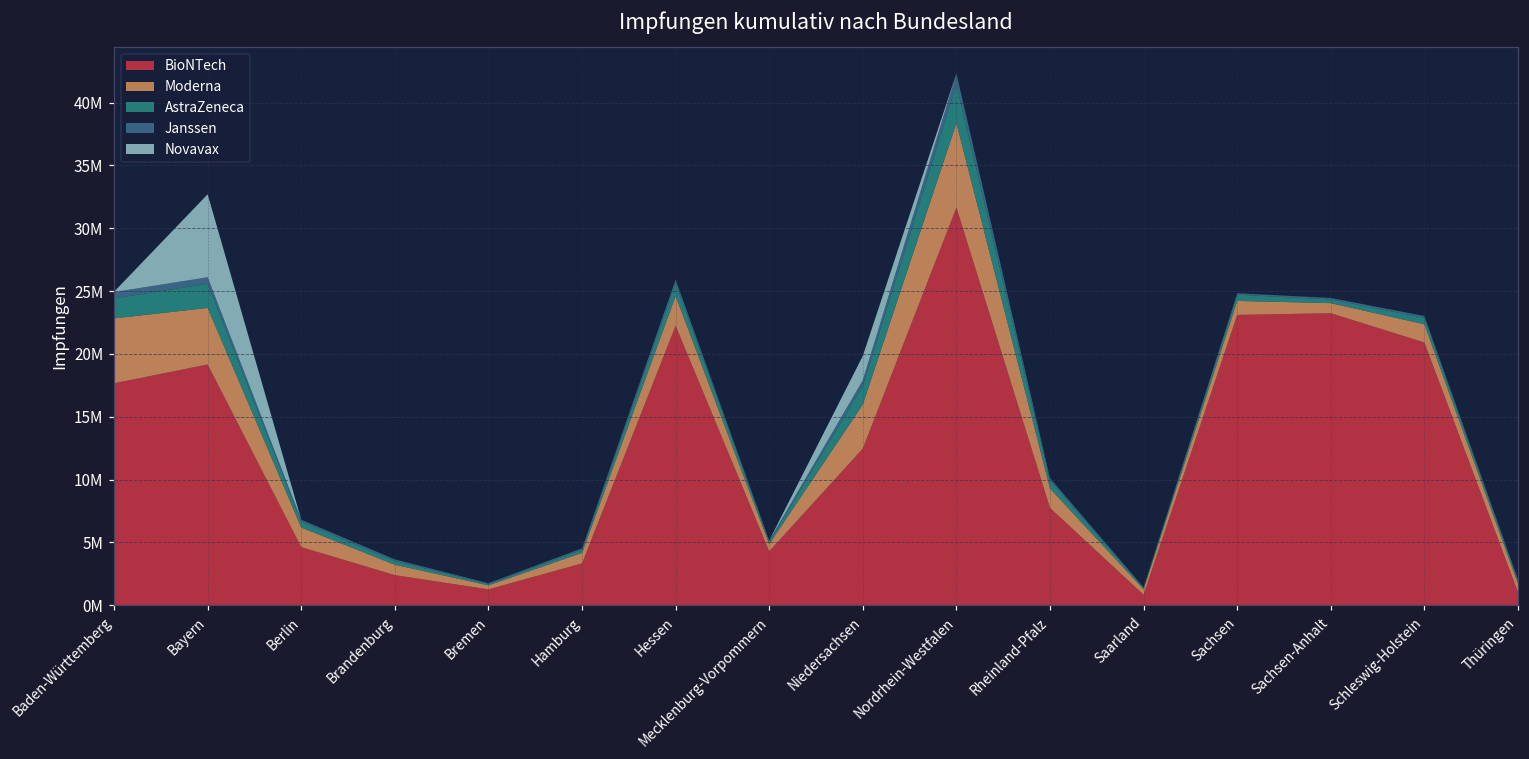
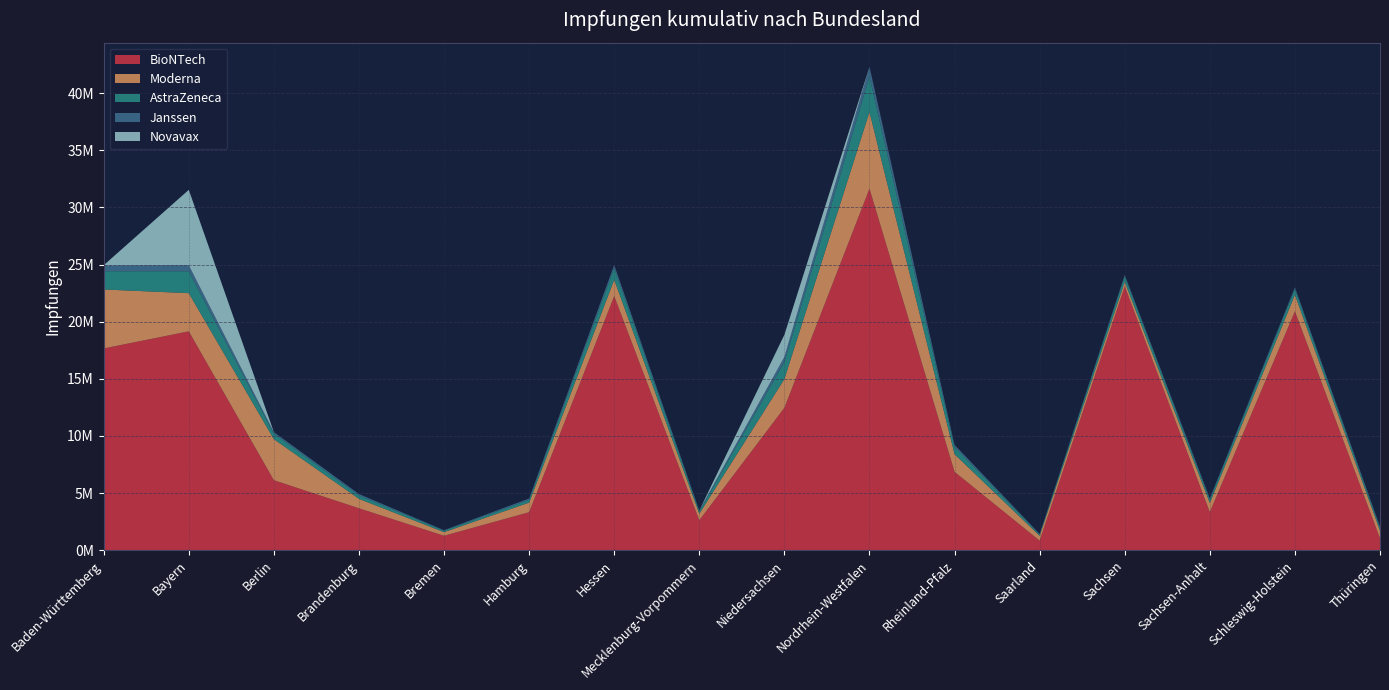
  {
    "BioNTech": {
      "Baden-Württemberg": 17700000,
      "Bayern": 19200000,
-     "Berlin": 4600000,
-     "Brandenburg": 2400000,
+     "Berlin": 6100000,
+     "Brandenburg": 3700000,
      "Bremen": 1300000,
      "Hamburg": 3300000,
      "Hessen": 22200000,
-     "Mecklenburg-Vorpommern": 4300000,
+     "Mecklenburg-Vorpommern": 2600000,
      "Niedersachsen": 12500000,
      "Nordrhein-Westfalen": 31600000,
-     "Rheinland-Pfalz": 7700000,
+     "Rheinland-Pfalz": 6900000,
      "Saarland": 800000,
      "Sachsen": 23100000,
-     "Sachsen-Anhalt": 23200000,
+     "Sachsen-Anhalt": 3300000,
      "Schleswig-Holstein": 20900000,
      "Thüringen": 1000000
    },
    "Moderna": {
      "Baden-Württemberg": 5200000,
-     "Bayern": 4500000,
-     "Berlin": 1600000,
+     "Bayern": 3300000,
+     "Berlin": 3600000,
      "Brandenburg": 800000,
      "Hamburg": 800000,
-     "Hessen": 2400000,
-     "Niedersachsen": 3500000,
+     "Hessen": 1400000,
+     "Niedersachsen": 2500000,
      "Nordrhein-Westfalen": 6700000,
      "Rheinland-Pfalz": 1500000,
-     "Sachsen": 1100000,
+     "Sachsen": 400000,
      "Sachsen-Anhalt": 800000,
      "Schleswig-Holstein": 1400000,
      "Thüringen": 700000
    },
    "Novavax": {
      "Bayern": 6600000,
      "Niedersachsen": 1900000
    }
  }
